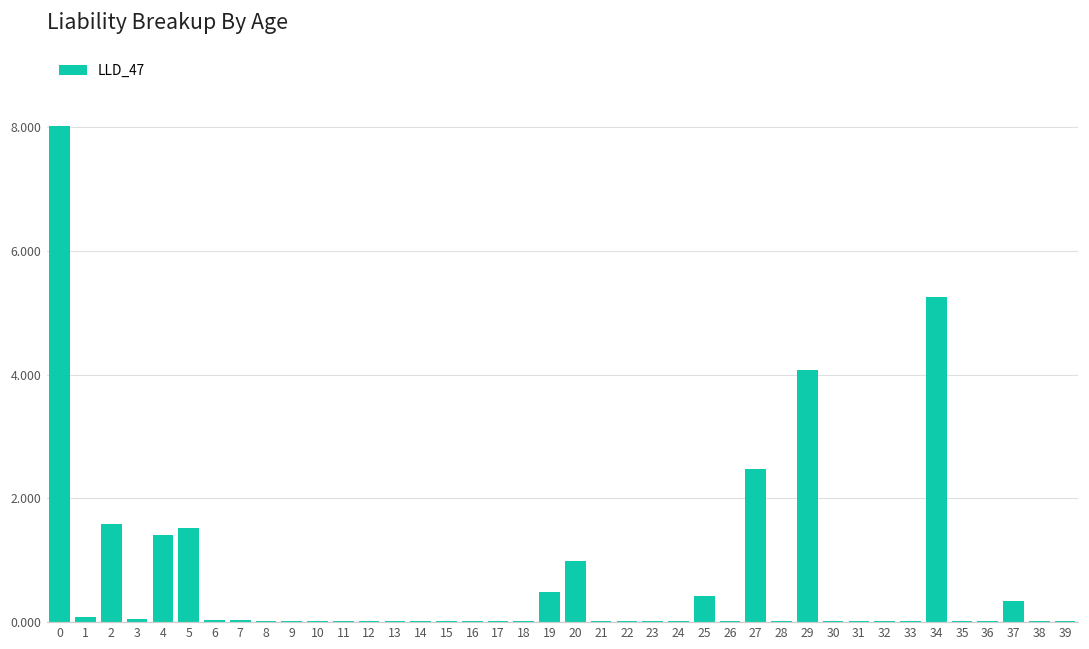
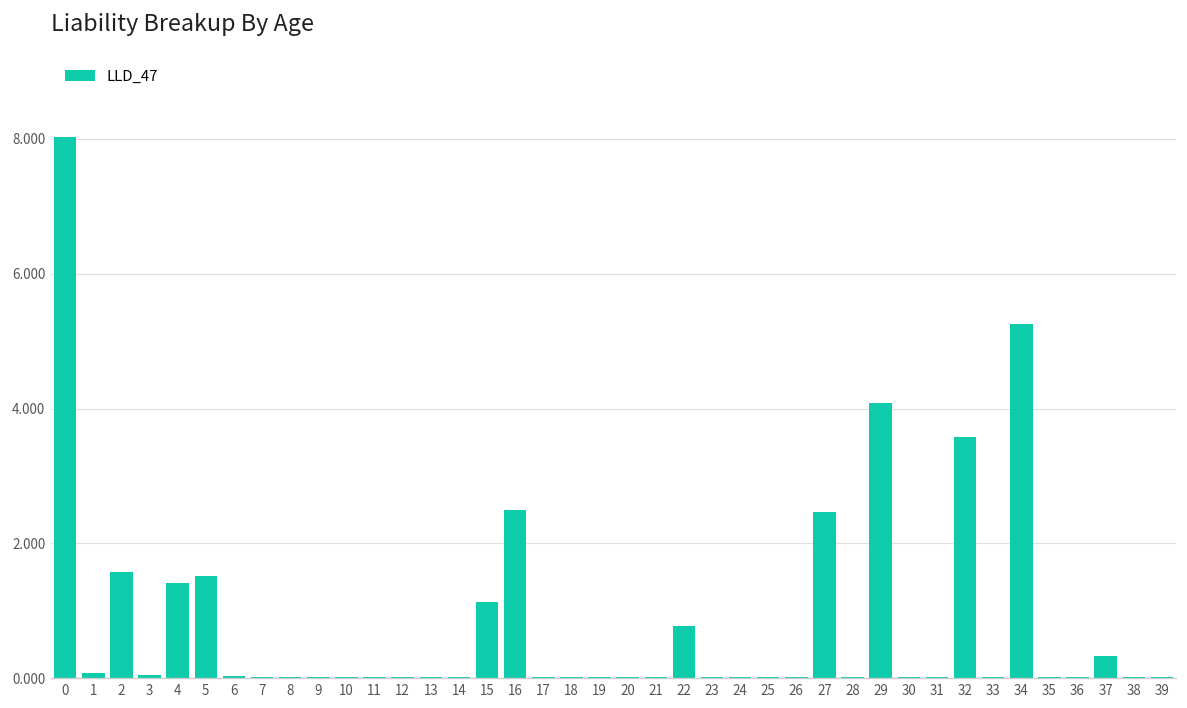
  {
    "0": 8.0,
    "1": 0.1,
    "2": 1.6,
    "3": 0.0,
    "4": 1.4,
    "5": 1.5,
-   "15": 0.0,
-   "16": 0.0,
-   "19": 0.5,
-   "20": 1.0,
-   "22": 0.0,
-   "25": 0.4,
+   "15": 1.1,
+   "16": 2.5,
+   "19": 0.0,
+   "20": 0.0,
+   "22": 0.8,
+   "25": 0.0,
    "27": 2.5,
    "29": 4.1,
-   "32": 0.0,
+   "32": 3.6,
    "34": 5.3,
    "37": 0.3
  }
